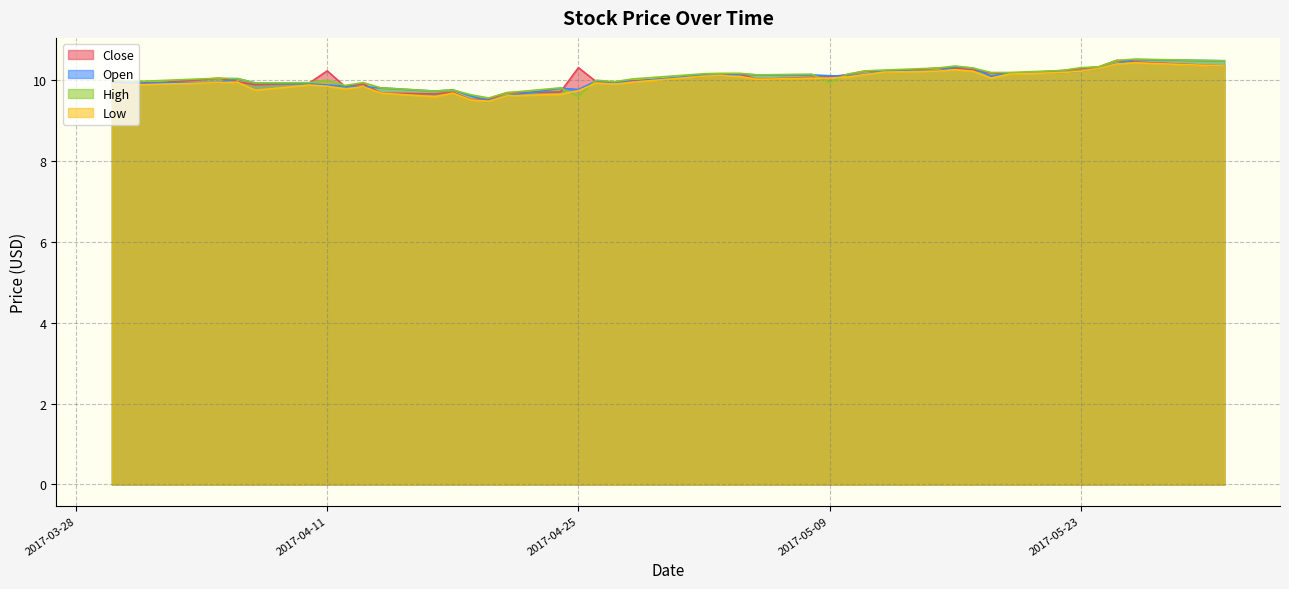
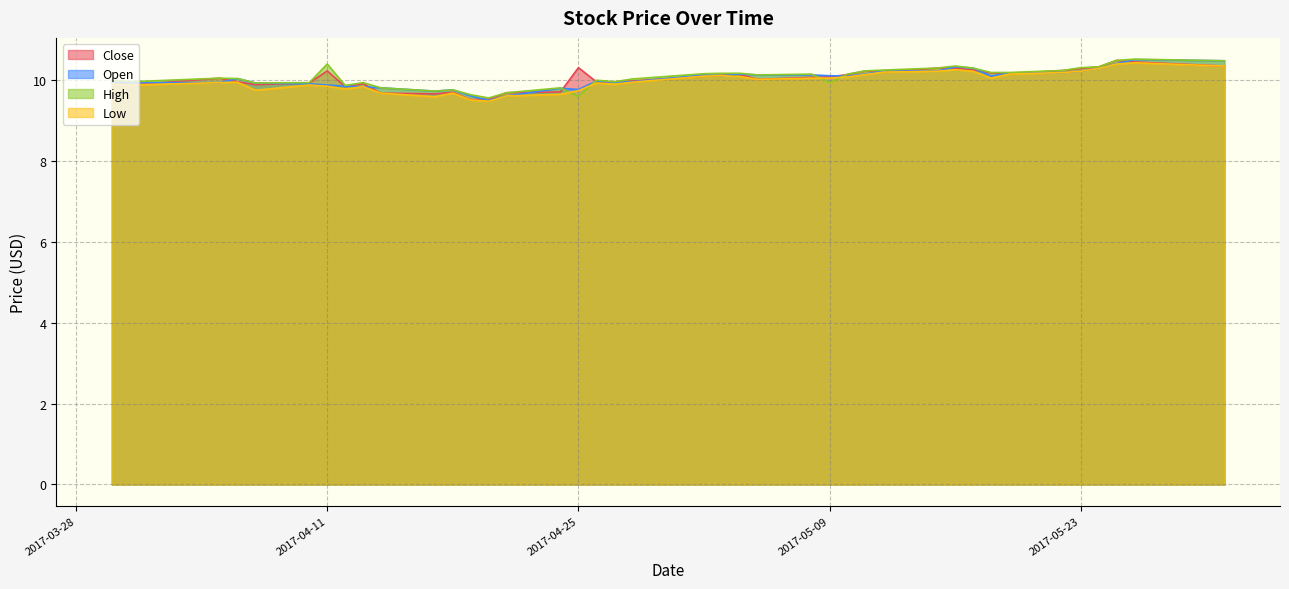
  {
    "Close": {
      "2017-04-11": 10.2,
      "2017-04-25": 10.3
    },
    "High": {
-     "2017-04-11": 10.0,
+     "2017-04-11": 10.4,
      "2017-04-25": 9.6,
      "2017-05-09": 9.9
    }
  }
